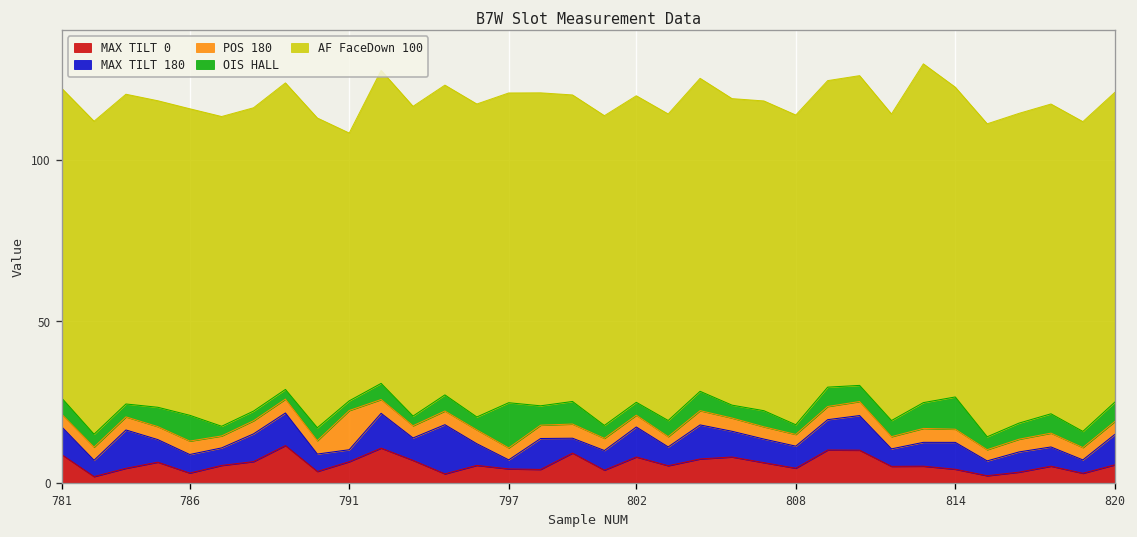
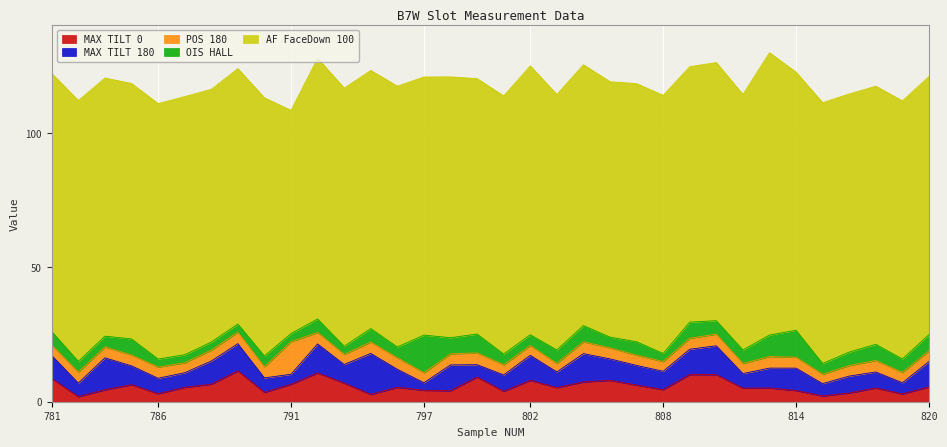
  {
    "MAX TILT 0": {
      "781": 9,
      "786": 3,
      "791": 7,
      "797": 4,
      "802": 8,
      "808": 4,
      "814": 4,
      "820": 6
    },
    "MAX TILT 180": {
      "781": 9,
      "786": 6,
      "791": 4,
      "797": 3,
      "802": 9,
      "808": 7,
      "814": 8,
      "820": 9
    },
    "POS 180": {
      "781": 4,
      "786": 4,
      "791": 12,
      "797": 4,
      "802": 4,
      "808": 4,
      "814": 4,
      "820": 4
    },
    "OIS HALL": {
      "781": 5,
-     "786": 8,
+     "786": 3,
      "791": 3,
      "797": 14,
      "802": 4,
      "808": 3,
      "814": 10,
      "820": 6
    },
    "AF FaceDown 100": {
      "781": 96,
      "786": 95,
      "791": 83,
      "797": 96,
-     "802": 95,
+     "802": 100,
      "808": 96,
      "814": 96,
      "820": 96
    }
  }
